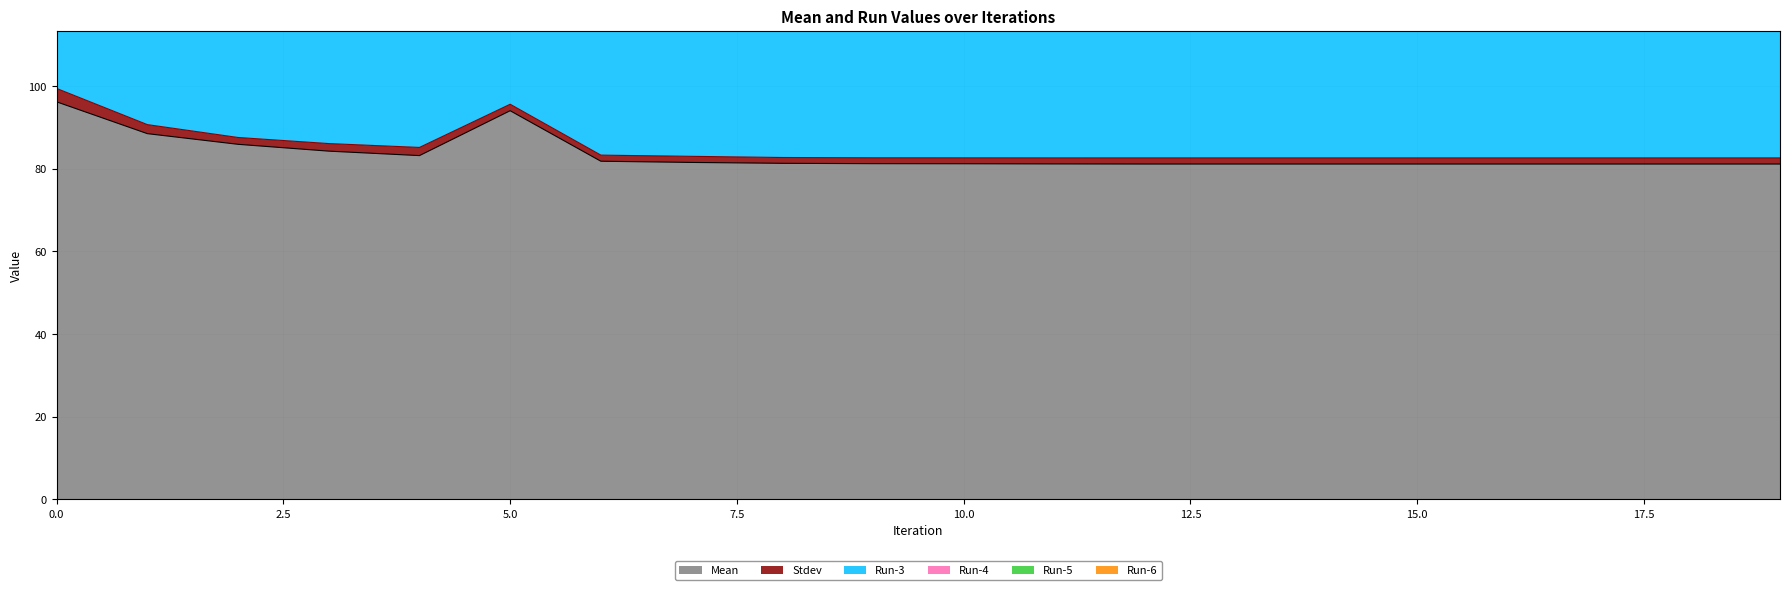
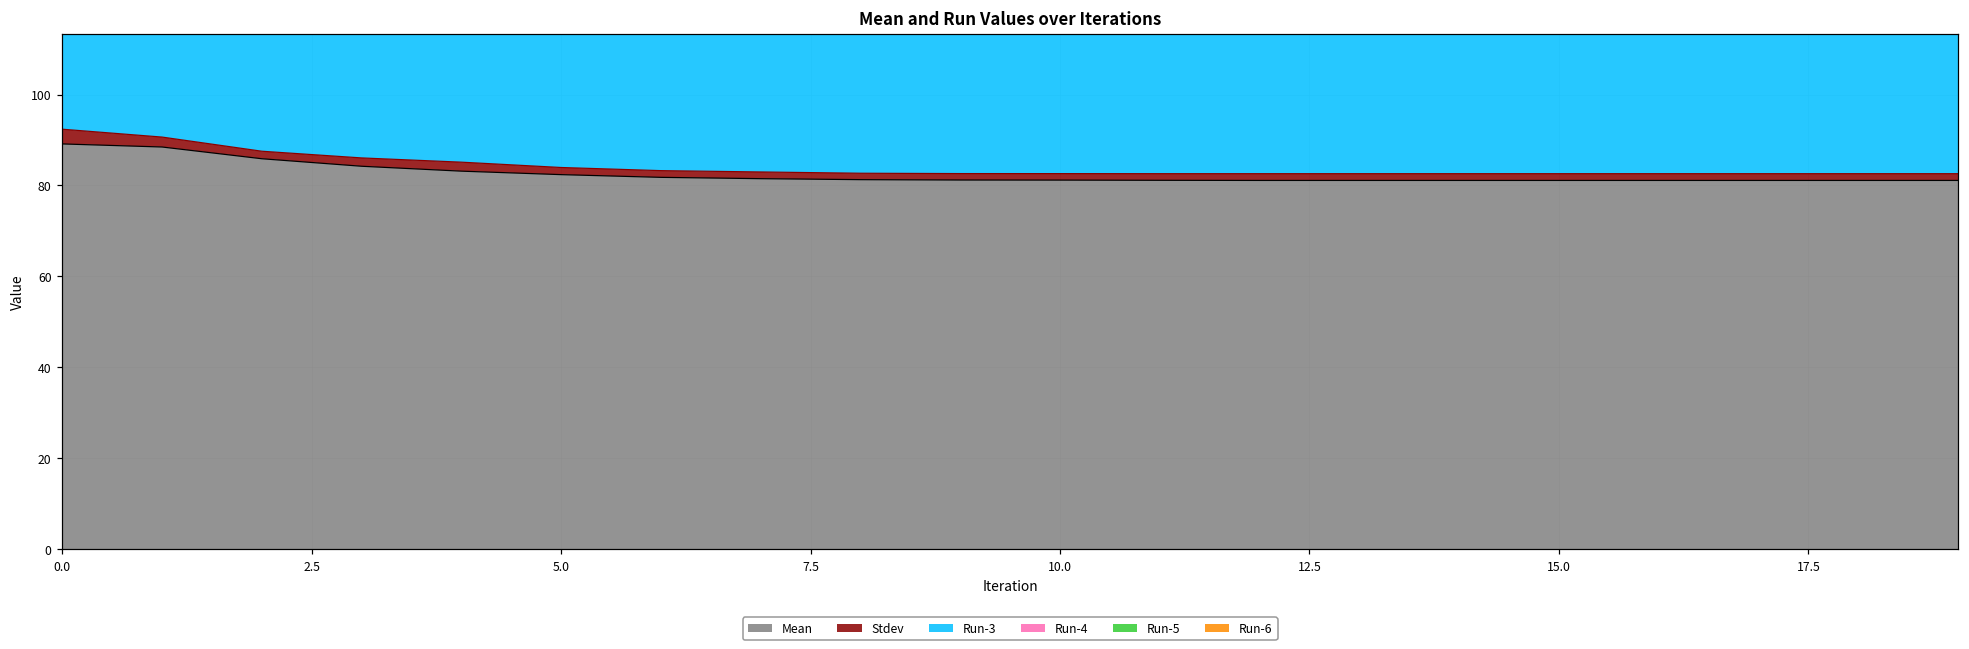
  {
    "Mean": {
-     "0.0": 96,
-     "5.0": 94,
+     "0.0": 89,
+     "5.0": 82,
      "10.0": 81,
      "15.0": 81
    },
    "Stdev": {
      "0.0": 3,
      "5.0": 2,
      "10.0": 1,
      "15.0": 1
    }
  }
